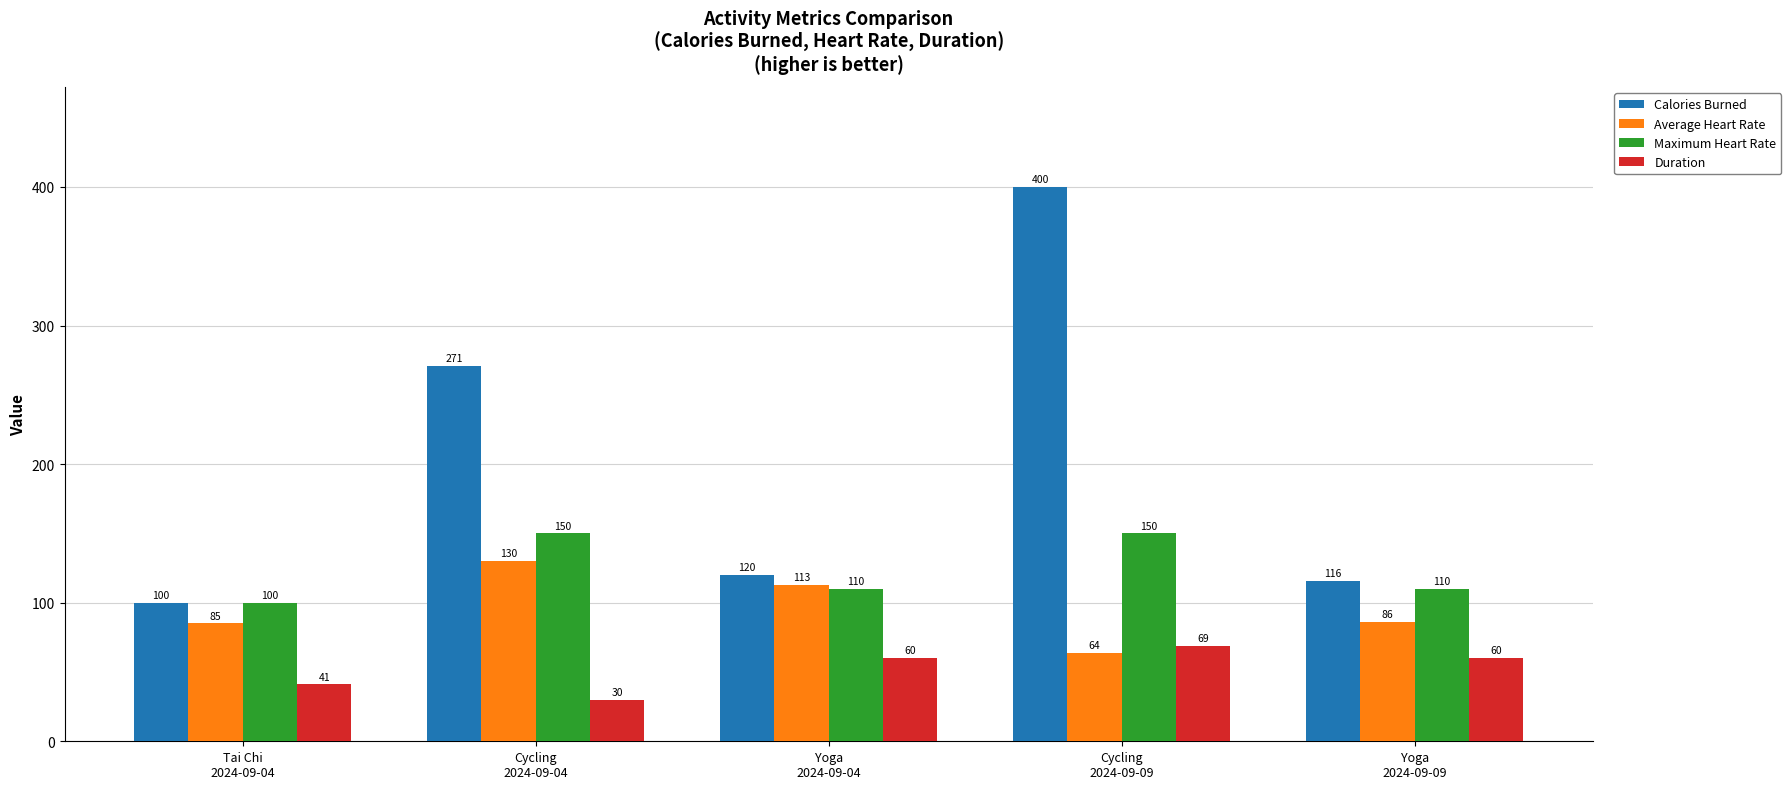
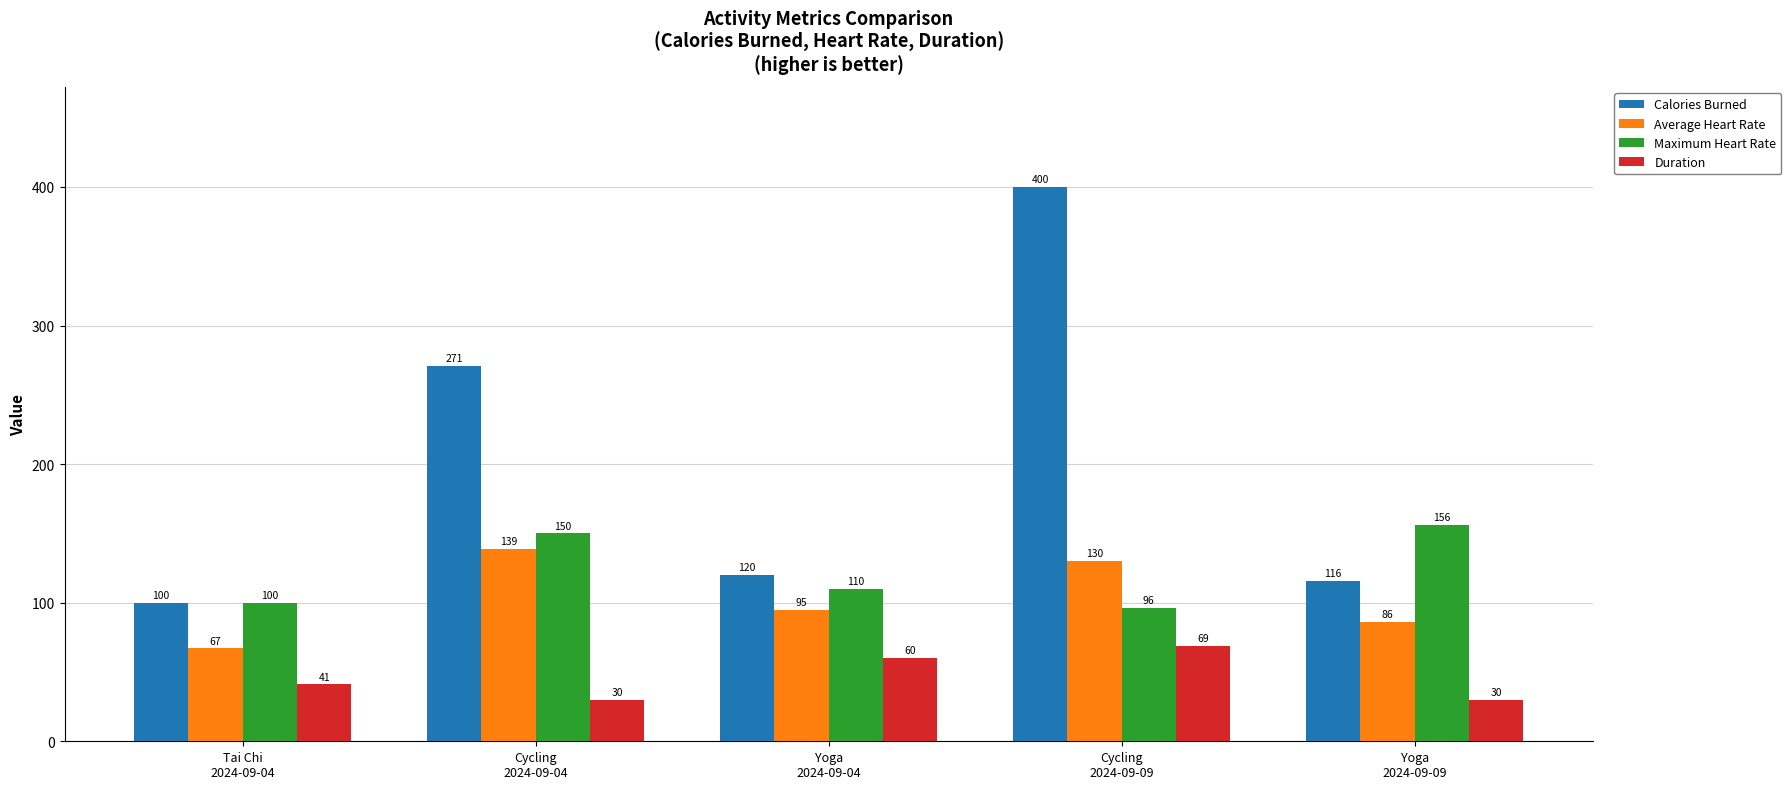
  {
    "Calories Burned": {
      "Tai Chi 2024-09-04": 100,
      "Cycling 2024-09-04": 271,
      "Yoga 2024-09-04": 120,
      "Cycling 2024-09-09": 400,
      "Yoga 2024-09-09": 116
    },
    "Average Heart Rate": {
-     "Tai Chi 2024-09-04": 85,
-     "Cycling 2024-09-04": 130,
-     "Yoga 2024-09-04": 113,
-     "Cycling 2024-09-09": 64,
+     "Tai Chi 2024-09-04": 67,
+     "Cycling 2024-09-04": 139,
+     "Yoga 2024-09-04": 95,
+     "Cycling 2024-09-09": 130,
      "Yoga 2024-09-09": 86
    },
    "Maximum Heart Rate": {
      "Tai Chi 2024-09-04": 100,
      "Cycling 2024-09-04": 150,
      "Yoga 2024-09-04": 110,
-     "Cycling 2024-09-09": 150,
-     "Yoga 2024-09-09": 110
+     "Cycling 2024-09-09": 96,
+     "Yoga 2024-09-09": 156
    },
    "Duration": {
      "Tai Chi 2024-09-04": 41,
      "Cycling 2024-09-04": 30,
      "Yoga 2024-09-04": 60,
      "Cycling 2024-09-09": 69,
-     "Yoga 2024-09-09": 60
+     "Yoga 2024-09-09": 30
    }
  }
